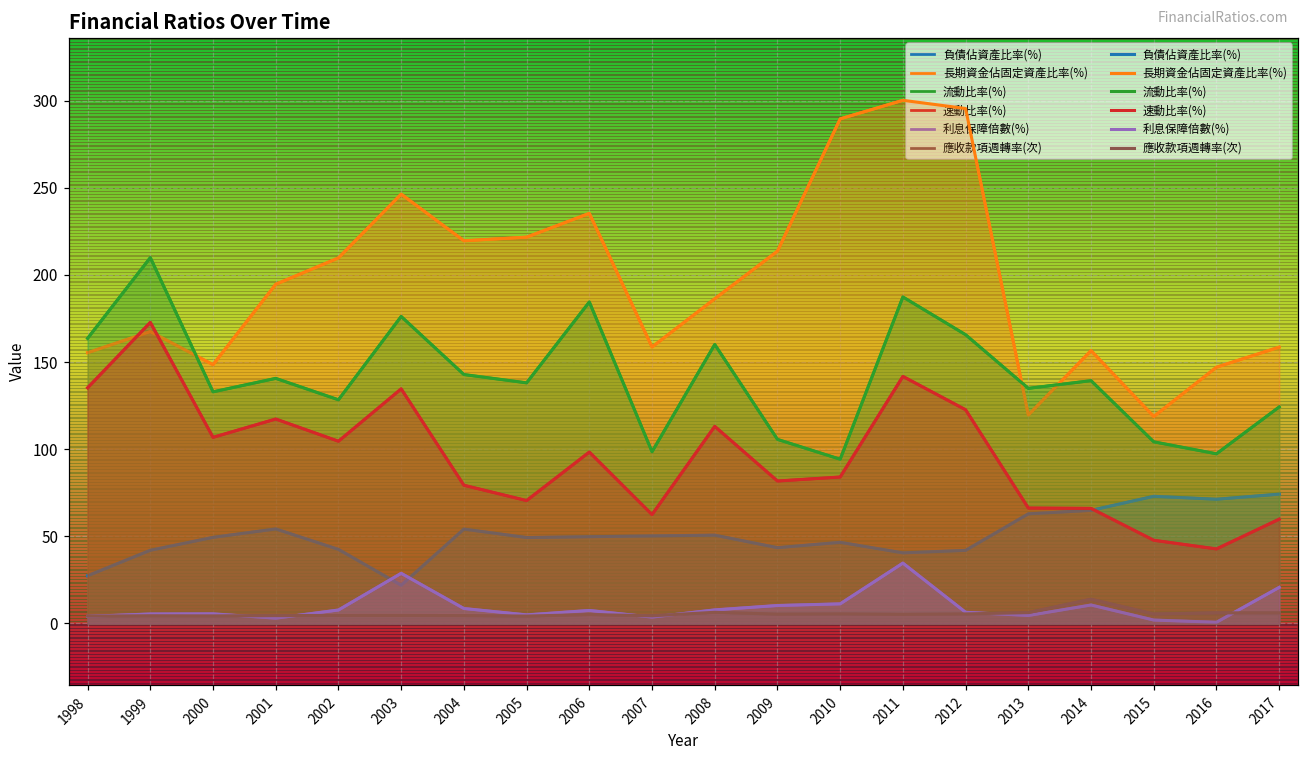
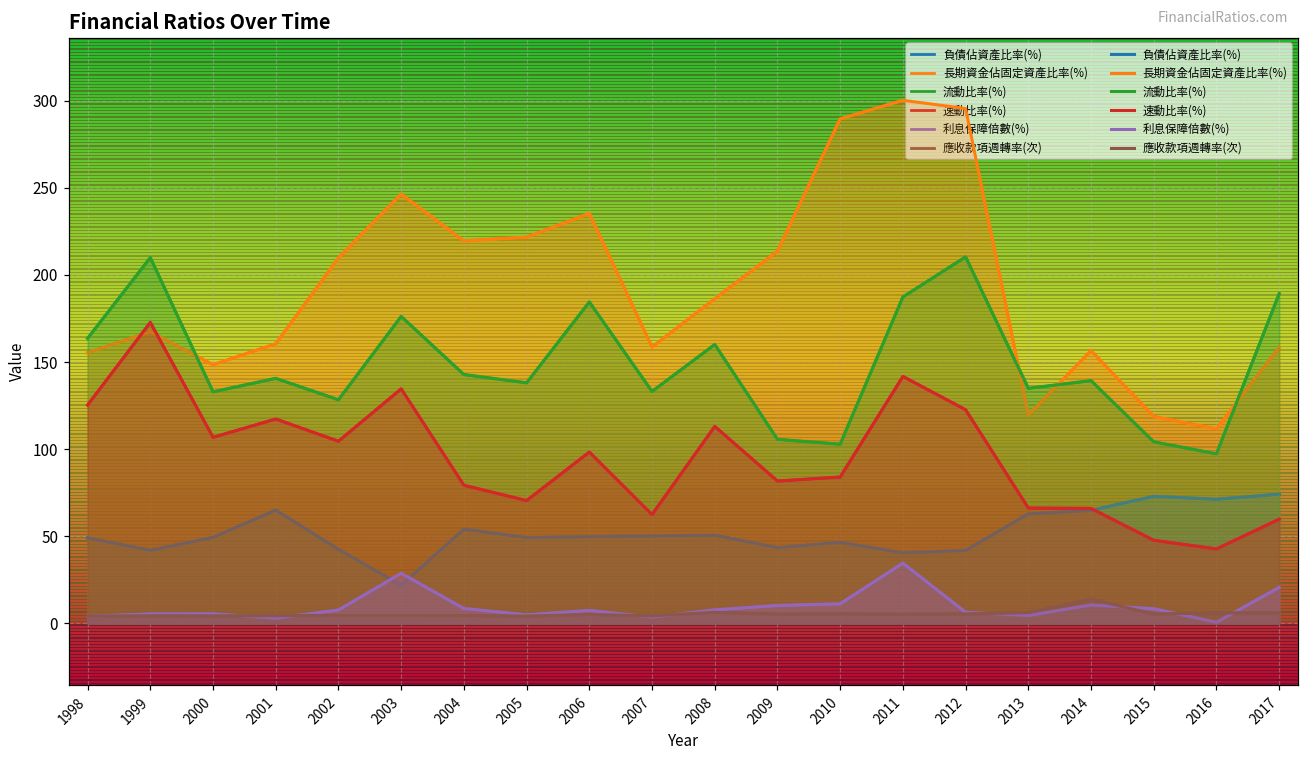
  {
    "負債佔資產比率(%)": {
-     "1998": 27,
+     "1998": 49,
      "1999": 42,
      "2000": 49,
-     "2001": 54,
+     "2001": 65,
      "2002": 42,
      "2003": 22,
      "2004": 54,
      "2005": 49,
      "2006": 50,
      "2007": 50,
      "2008": 51,
      "2009": 43,
      "2010": 47,
      "2011": 40,
      "2012": 42,
      "2013": 63,
      "2015": 73,
      "2016": 71,
      "2017": 74
    },
    "長期資金佔固定資產比率(%)": {
      "1998": 155,
      "1999": 167,
      "2000": 148,
-     "2001": 195,
+     "2001": 160,
      "2002": 210,
      "2003": 246,
      "2004": 220,
      "2005": 222,
      "2006": 235,
      "2007": 159,
      "2008": 186,
      "2009": 214,
      "2010": 290,
      "2011": 300,
      "2013": 120,
      "2014": 157,
      "2015": 119,
-     "2016": 147,
+     "2016": 112,
      "2017": 159
    },
    "流動比率(%)": {
      "1998": 164,
      "1999": 210,
      "2000": 133,
      "2001": 141,
      "2002": 128,
      "2003": 176,
      "2004": 143,
      "2005": 138,
      "2006": 184,
-     "2007": 99,
+     "2007": 133,
      "2008": 160,
      "2009": 106,
-     "2010": 94,
+     "2010": 103,
      "2011": 187,
-     "2012": 166,
+     "2012": 210,
      "2013": 135,
      "2014": 139,
      "2015": 104,
      "2016": 97,
-     "2017": 124
+     "2017": 189
    },
    "速動比率(%)": {
-     "1998": 135,
+     "1998": 125,
      "1999": 173,
      "2000": 107,
      "2001": 117,
      "2002": 105,
      "2003": 135,
      "2004": 79,
      "2005": 70,
      "2006": 98,
      "2007": 62,
      "2008": 113,
      "2009": 82,
      "2010": 84,
      "2011": 142,
      "2012": 123,
      "2013": 66,
      "2015": 48,
      "2016": 43,
      "2017": 60
    },
    "利息保障倍數(%)": {
      "2002": 8,
      "2003": 29,
      "2004": 9,
      "2006": 7,
      "2009": 10,
      "2010": 11,
      "2011": 35,
      "2013": 5,
      "2014": 11,
-     "2015": 2,
+     "2015": 8,
      "2016": 1,
      "2017": 21
    },
    "應收款項週轉率(次)": {
      "2002": 5,
      "2003": 5,
      "2004": 4,
      "2006": 5,
      "2009": 5,
      "2010": 5,
      "2011": 5,
      "2013": 6,
      "2014": 14,
      "2015": 5,
      "2016": 6,
      "2017": 6
    }
  }
